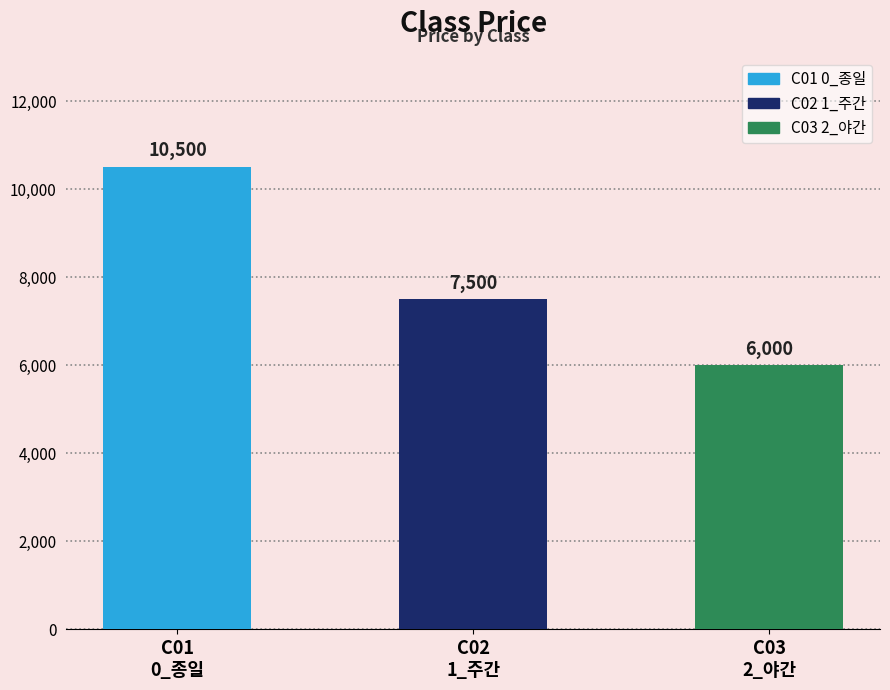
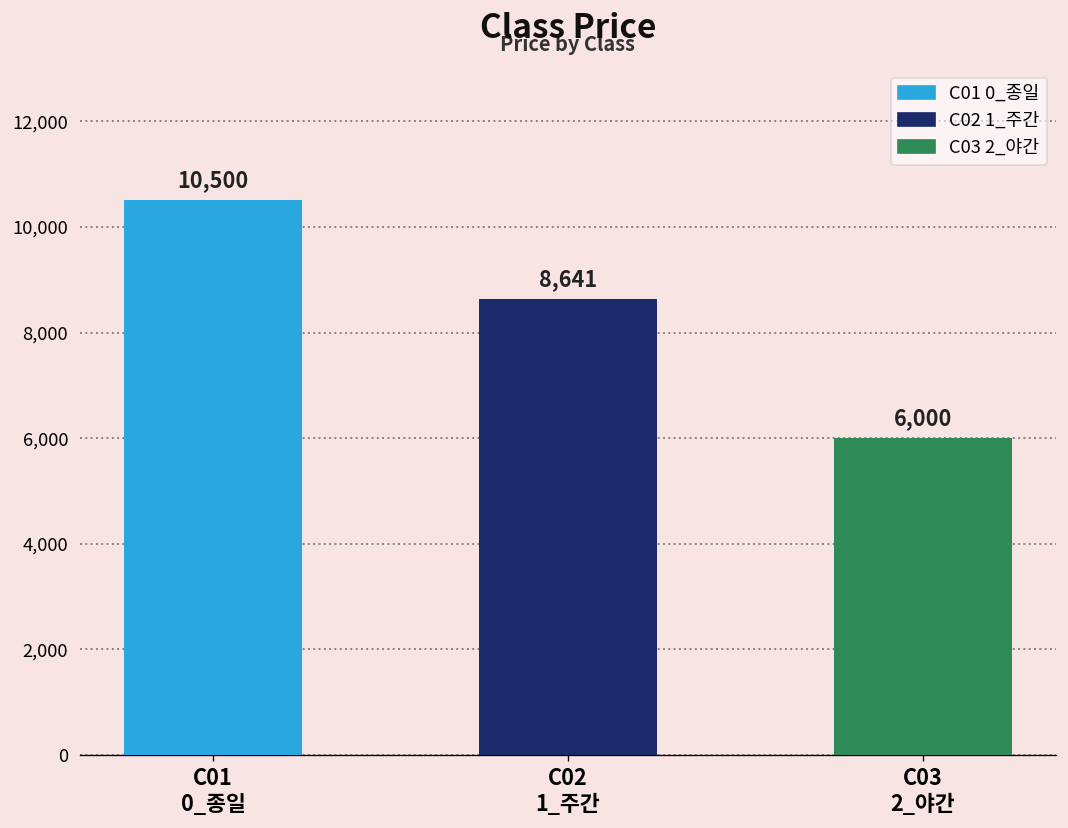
  {
    "C02 1_주간": {
-     "C02 1_주간": "7,500"
+     "C02 1_주간": "8,641"
    },
    "C03 2_야간": {
      "C03 2_야간": "6,000"
    }
  }
